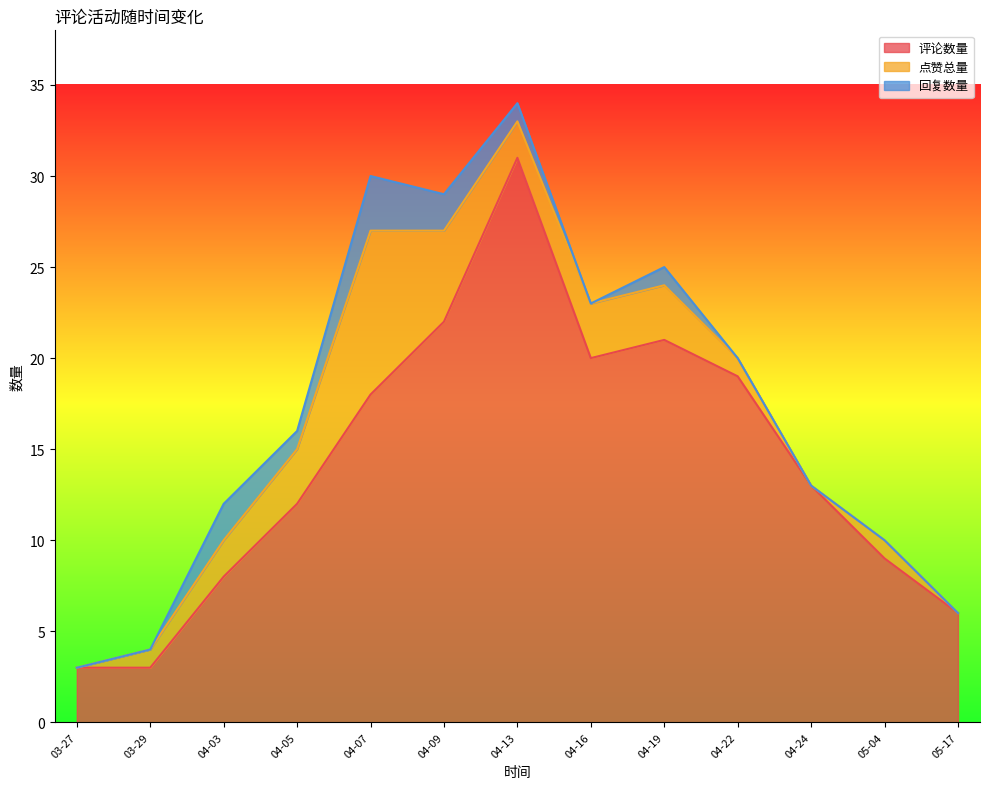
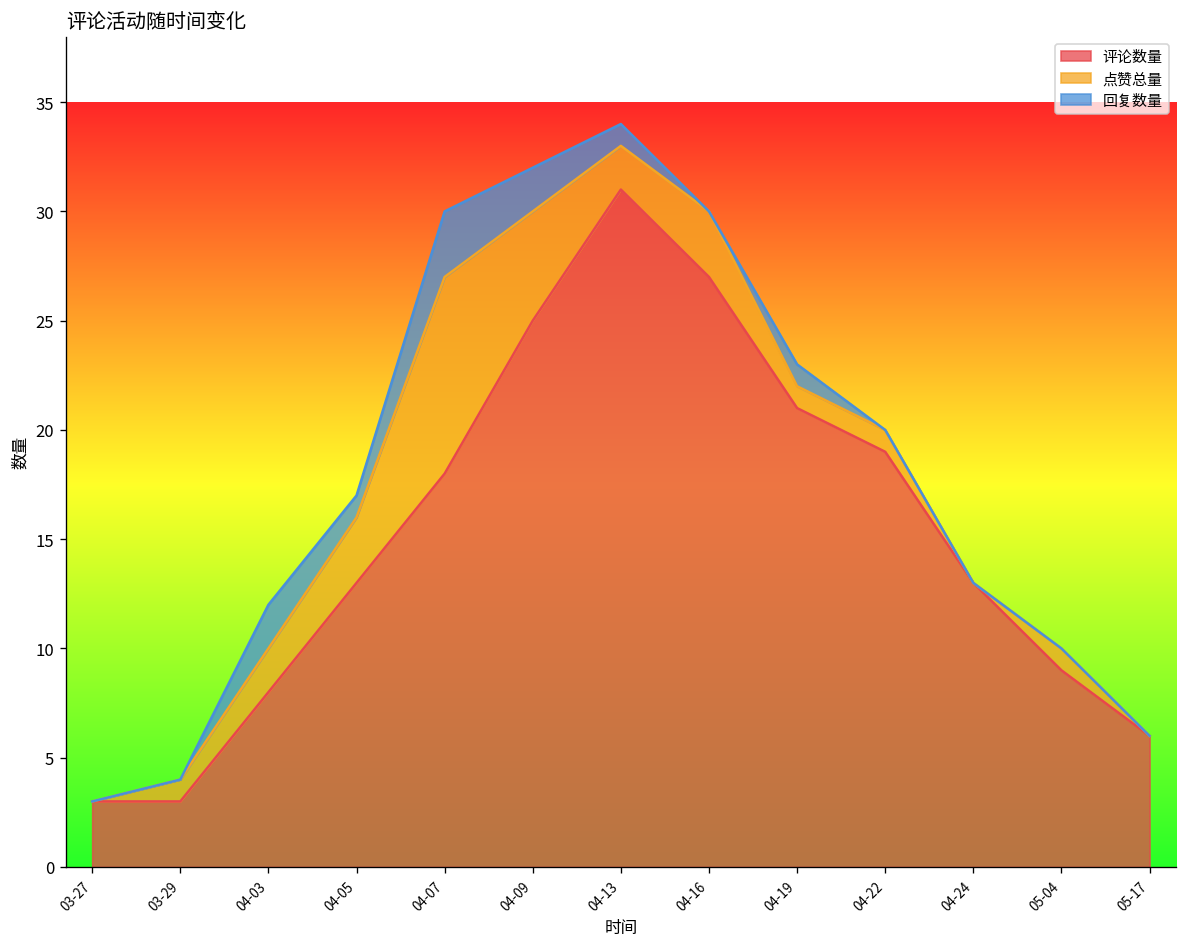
  {
    "评论数量": {
      "03-29": 3,
      "04-03": 8,
-     "04-05": 12,
+     "04-05": 13,
      "04-07": 18,
-     "04-09": 22,
+     "04-09": 25,
      "04-13": 31,
-     "04-16": 20,
+     "04-16": 27,
      "04-19": 21,
      "04-22": 19,
      "05-04": 9
    },
    "点赞总量": {
      "04-03": 2,
      "04-05": 3,
      "04-07": 9,
      "04-09": 5,
      "04-13": 2,
-     "04-19": 3
+     "04-19": 1
    },
    "回复数量": {
      "04-03": 2,
      "04-05": 1,
      "04-07": 3,
      "04-09": 2,
      "04-13": 1,
      "04-19": 1
    }
  }
